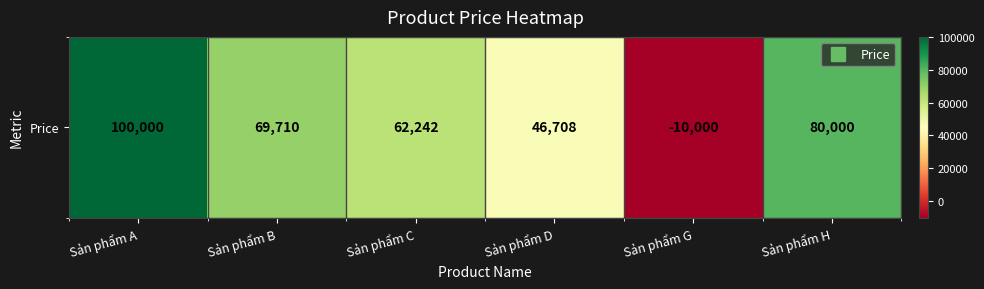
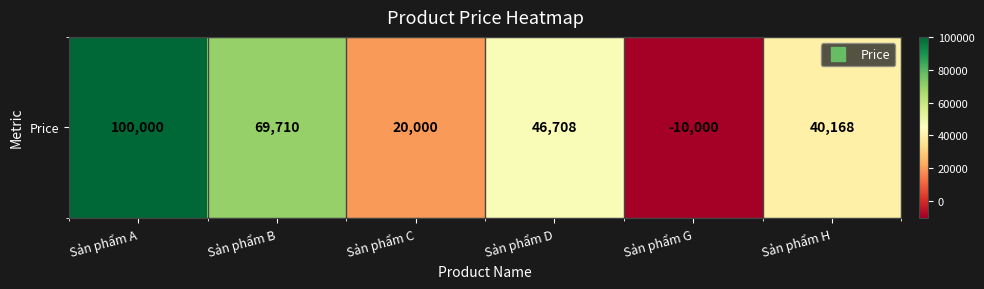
  {
    "Price": {
      "Sản phẩm A": "100,000",
      "Sản phẩm B": "69,710",
-     "Sản phẩm C": "62,242",
+     "Sản phẩm C": "20,000",
      "Sản phẩm D": "46,708",
      "Sản phẩm G": "-10,000",
-     "Sản phẩm H": "80,000"
+     "Sản phẩm H": "40,168"
    }
  }
